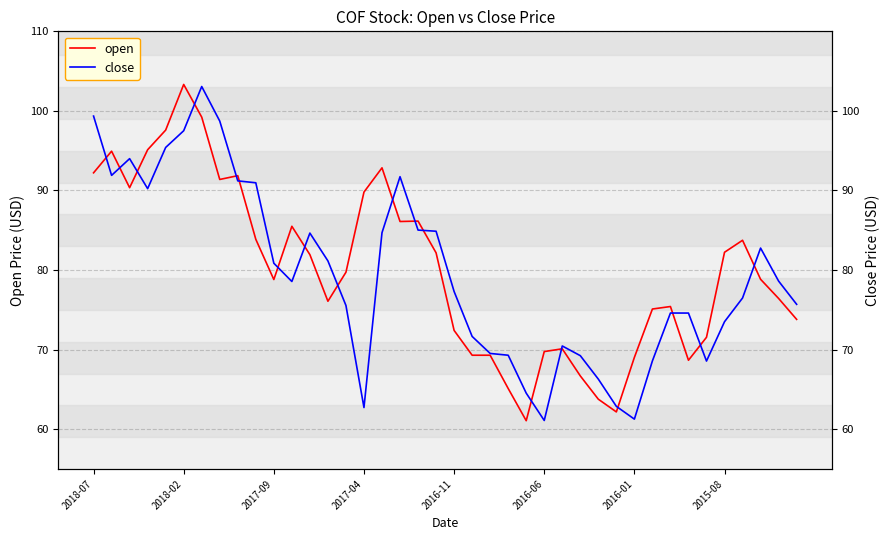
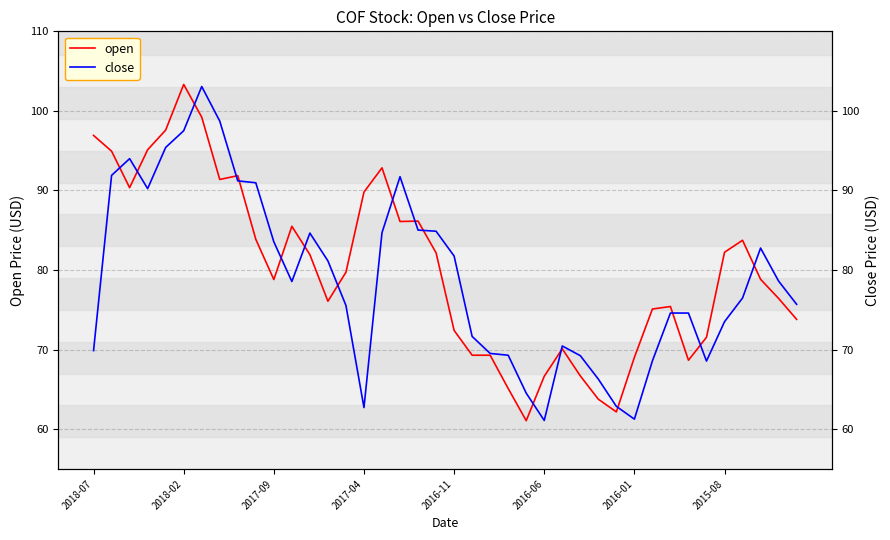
  {
    "open": {
-     "2018-07": 92,
+     "2018-07": 97,
      "2018-02": 103,
      "2017-09": 79,
      "2017-04": 90,
      "2016-11": 72,
-     "2016-06": 70,
+     "2016-06": 67,
      "2016-01": 69,
      "2015-08": 82
    },
    "close": {
-     "2018-07": 99,
+     "2018-07": 70,
      "2018-02": 98,
-     "2017-09": 81,
+     "2017-09": 84,
      "2017-04": 63,
-     "2016-11": 77,
+     "2016-11": 82,
      "2016-06": 61,
      "2016-01": 61,
      "2015-08": 74
    }
  }
